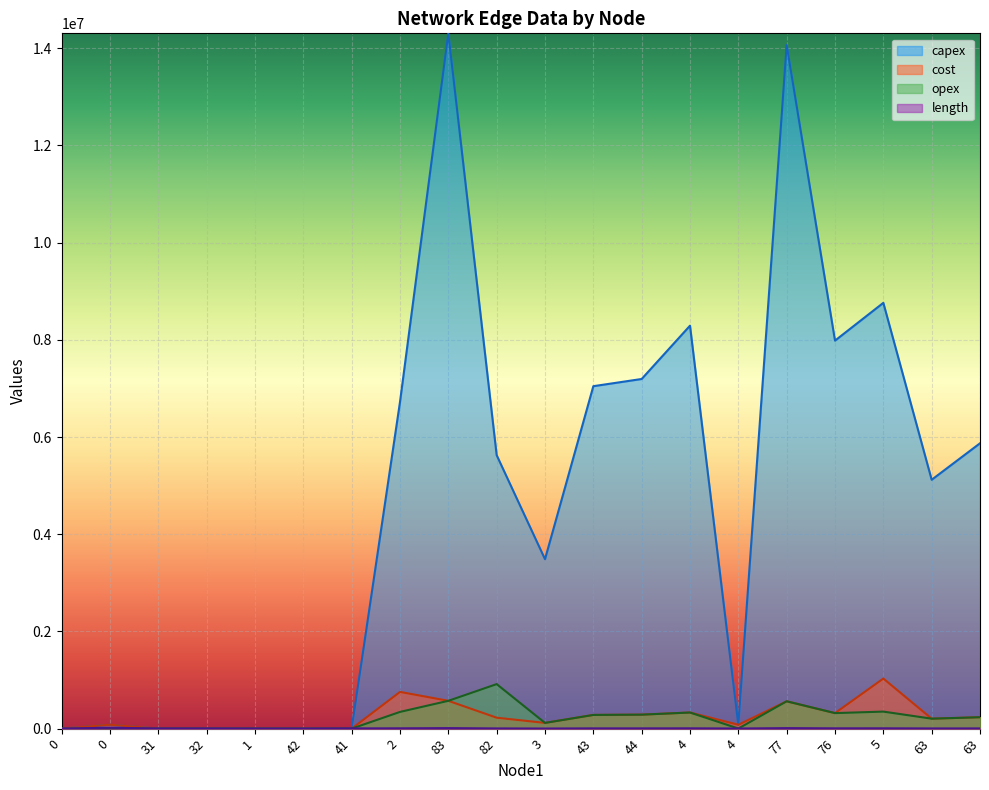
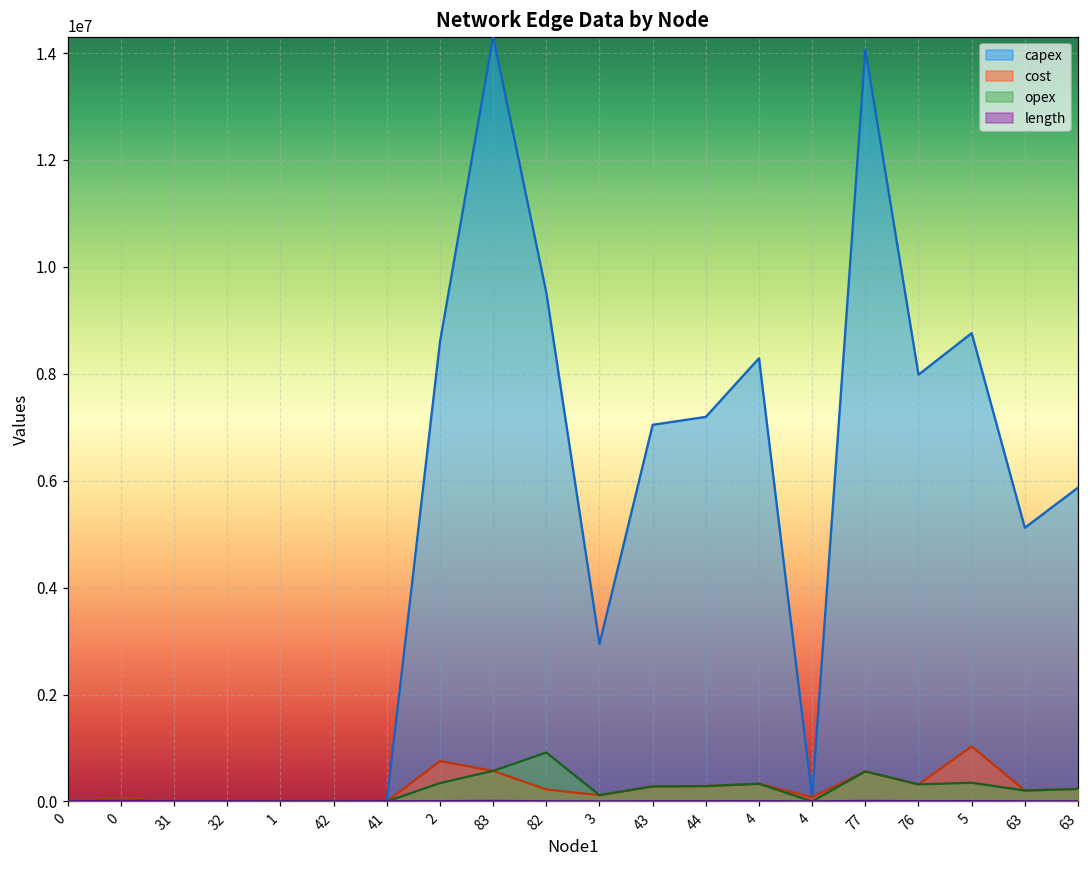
  {
    "capex": {
-     "2": 6700000,
+     "2": 8600000,
      "83": 14300000,
-     "82": 5600000,
-     "3": 3500000,
+     "82": 9500000,
+     "3": 2900000,
      "43": 7000000,
      "44": 7200000,
      "77": 14100000,
      "76": 8000000,
      "5": 8800000
    },
    "cost": {
      "2": 800000,
      "82": 200000,
      "5": 1000000
    },
    "opex": {
      "2": 300000,
      "82": 900000,
      "5": 400000
    },
    "length": {
      "2": 0,
      "83": 0,
      "82": 0,
      "3": 0,
      "43": 0,
      "44": 0,
      "77": 0,
      "76": 0,
      "5": 0
    }
  }
